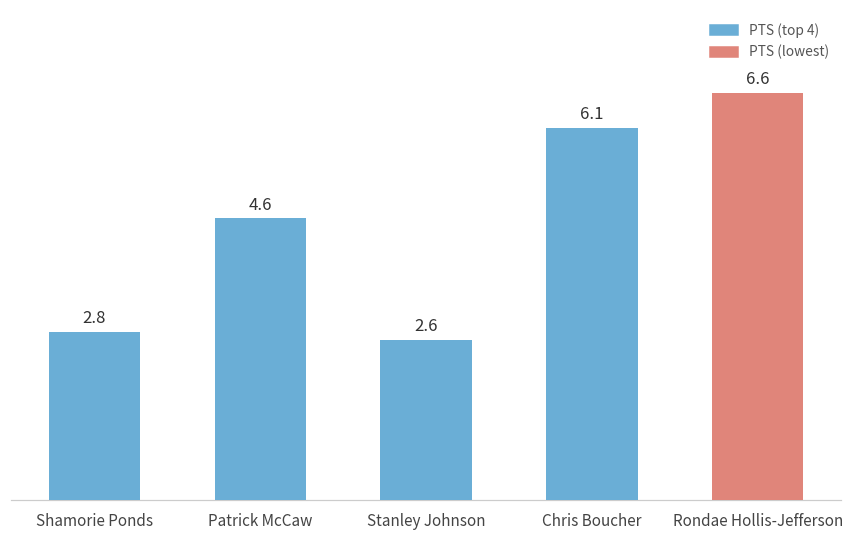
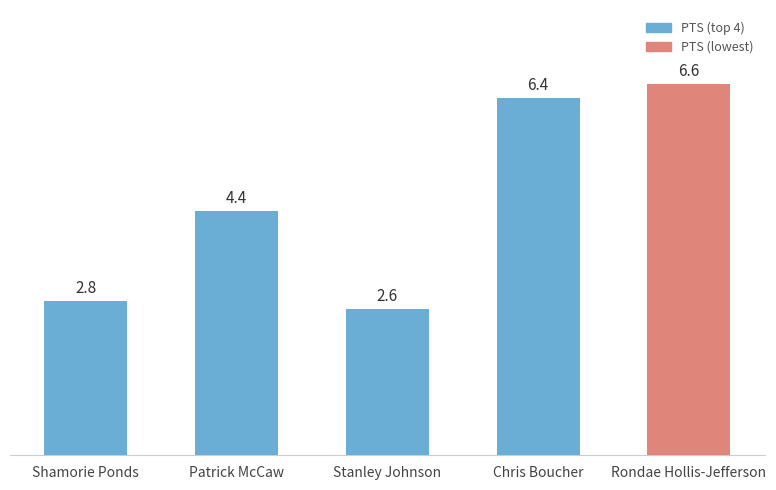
  {
    "Shamorie Ponds": 2.8,
-   "Patrick McCaw": 4.6,
+   "Patrick McCaw": 4.4,
    "Stanley Johnson": 2.6,
-   "Chris Boucher": 6.1,
+   "Chris Boucher": 6.4,
    "Rondae Hollis-Jefferson": 6.6
  }
